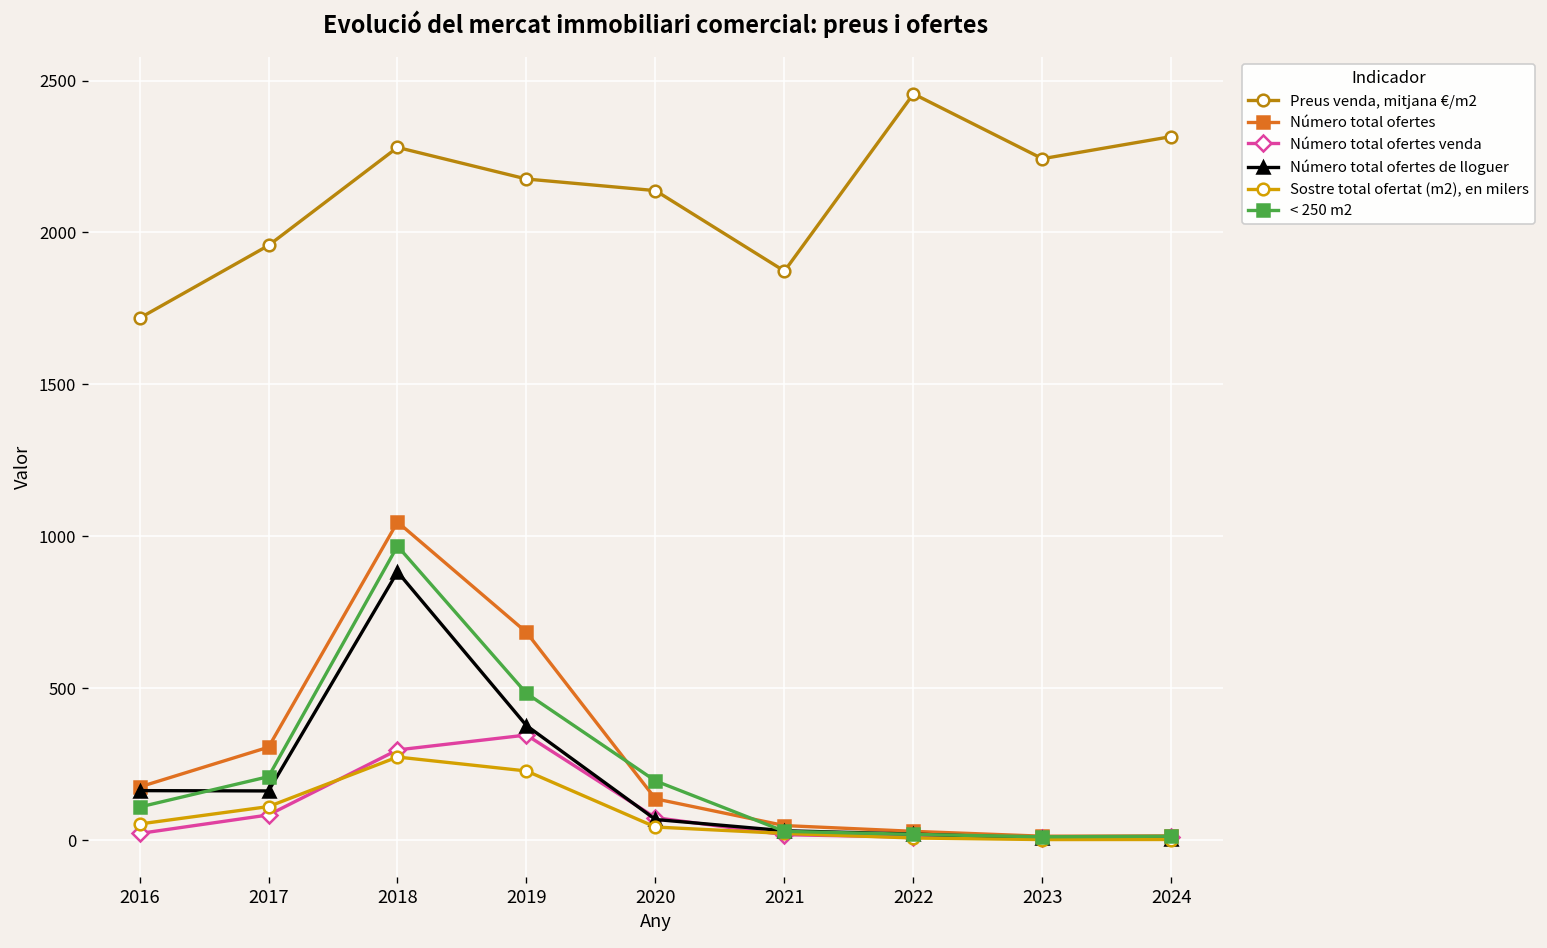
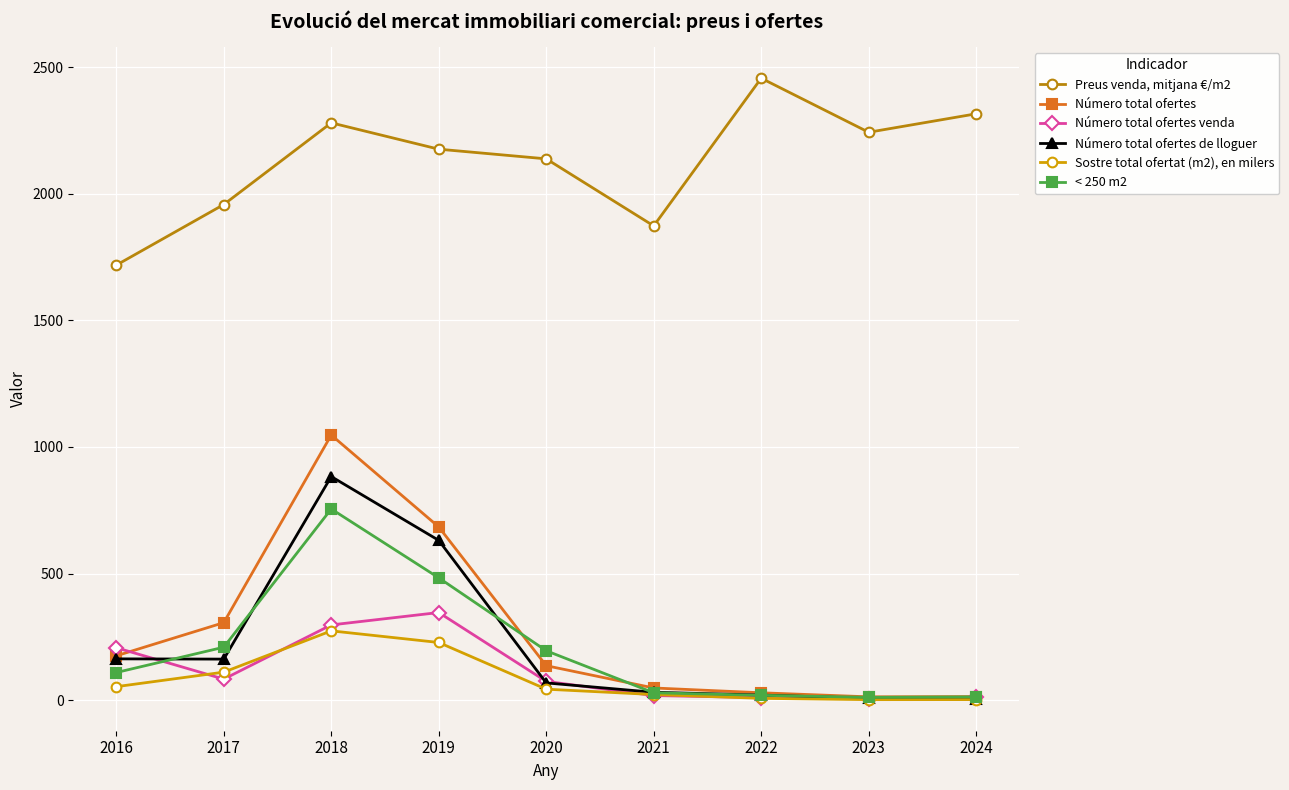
  {
    "Número total ofertes venda": {
-     "2016": 20,
+     "2016": 210,
      "2017": 80,
      "2018": 300,
      "2019": 350
    },
    "Número total ofertes de lloguer": {
      "2016": 160,
      "2017": 160,
      "2018": 880,
-     "2019": 380
+     "2019": 630
    },
    "< 250 m2": {
      "2016": 110,
      "2017": 210,
-     "2018": 970,
+     "2018": 760,
      "2019": 480,
      "2020": 200
    }
  }
